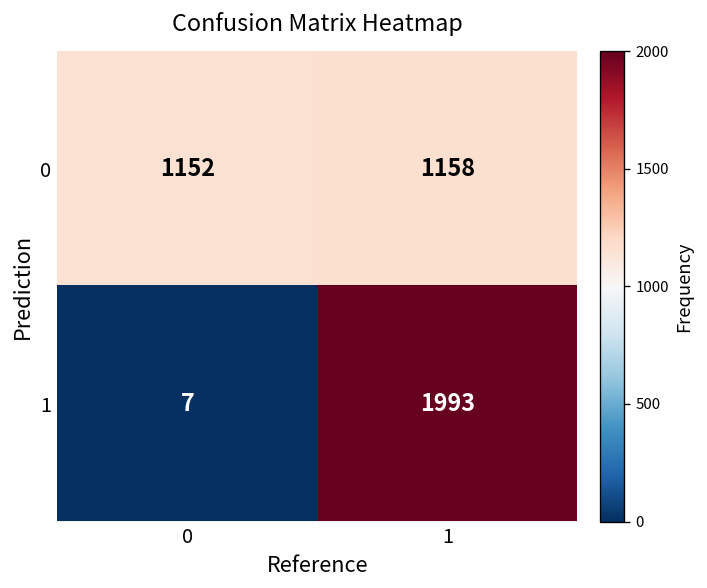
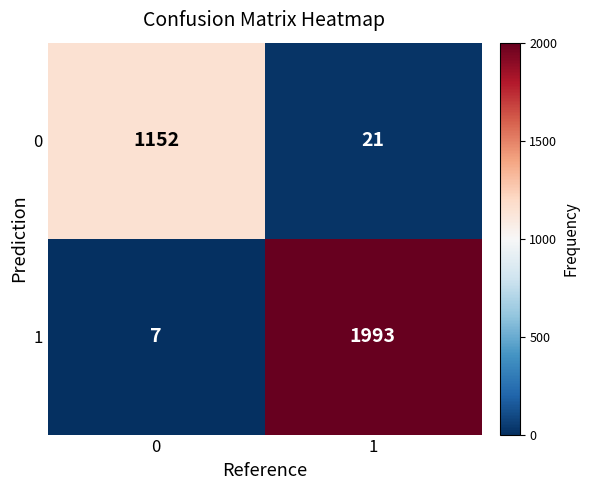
  {
    "0": {
      "0": 1152,
-     "1": 1158
+     "1": 21
    },
    "1": {
      "0": 7,
      "1": 1993
    }
  }
